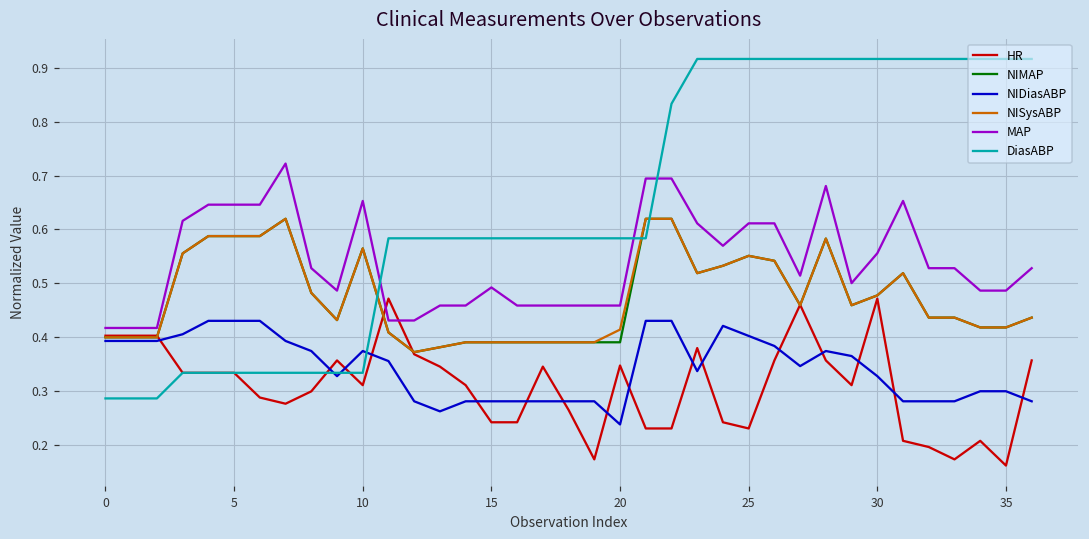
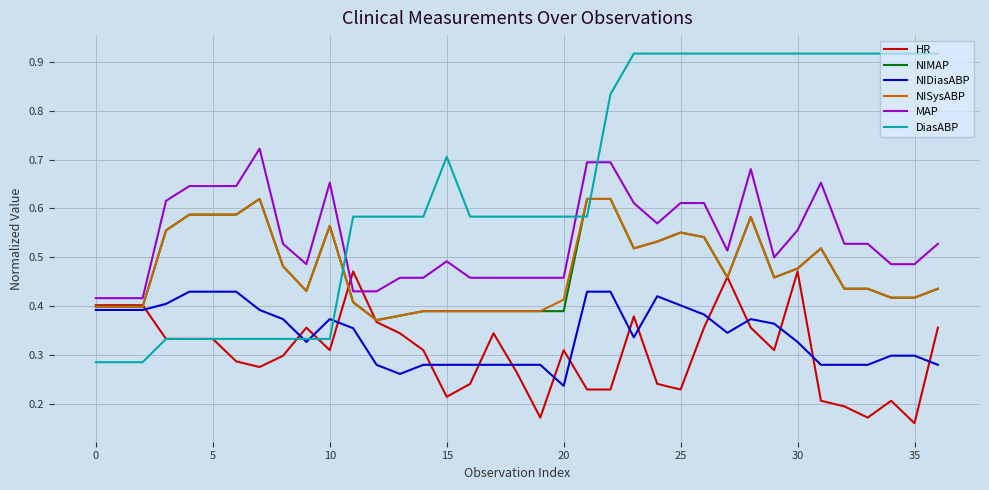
  {
    "HR": {
      "10": 0.31,
-     "15": 0.24,
-     "20": 0.35,
+     "15": 0.21,
+     "20": 0.31,
      "25": 0.23,
      "30": 0.47,
      "35": 0.16
    },
    "NIMAP": {
      "20": 0.39
    },
    "NIDiasABP": {
      "0": 0.39,
      "5": 0.43,
      "10": 0.37,
      "15": 0.28,
      "20": 0.24,
      "25": 0.40,
      "30": 0.33,
      "35": 0.30
    },
    "NISysABP": {
      "20": 0.41
    },
    "MAP": {
      "0": 0.42,
      "5": 0.65,
      "10": 0.65,
      "15": 0.49,
      "20": 0.46,
      "25": 0.61,
      "30": 0.56,
      "35": 0.49
    },
    "DiasABP": {
      "0": 0.29,
      "10": 0.33,
-     "15": 0.58,
+     "15": 0.71,
      "20": 0.58,
      "25": 0.92,
      "30": 0.92
    }
  }
